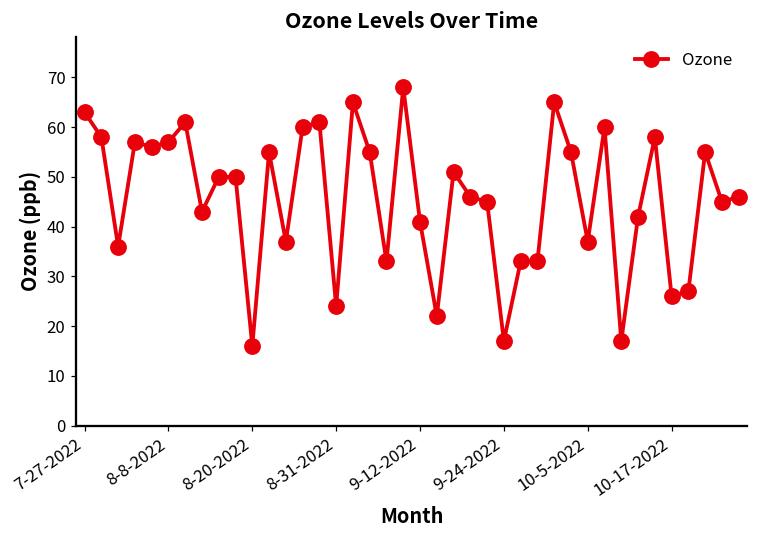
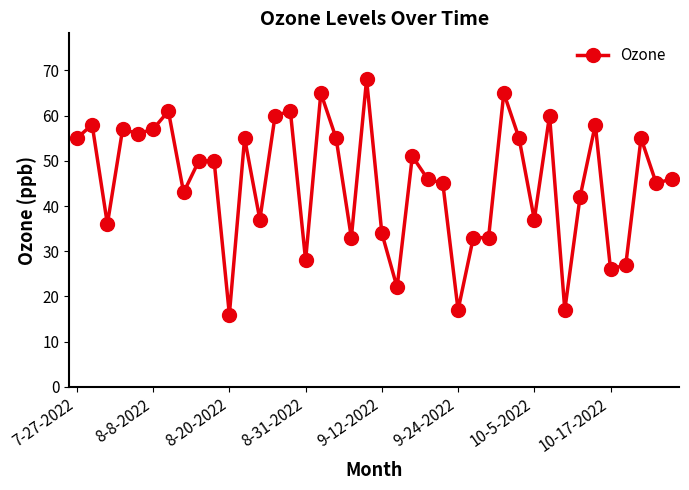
  {
-   "7-27-2022": 63,
+   "7-27-2022": 55,
    "8-8-2022": 57,
    "8-20-2022": 16,
-   "8-31-2022": 24,
-   "9-12-2022": 41,
+   "8-31-2022": 28,
+   "9-12-2022": 34,
    "9-24-2022": 17,
    "10-5-2022": 37,
    "10-17-2022": 26
  }
